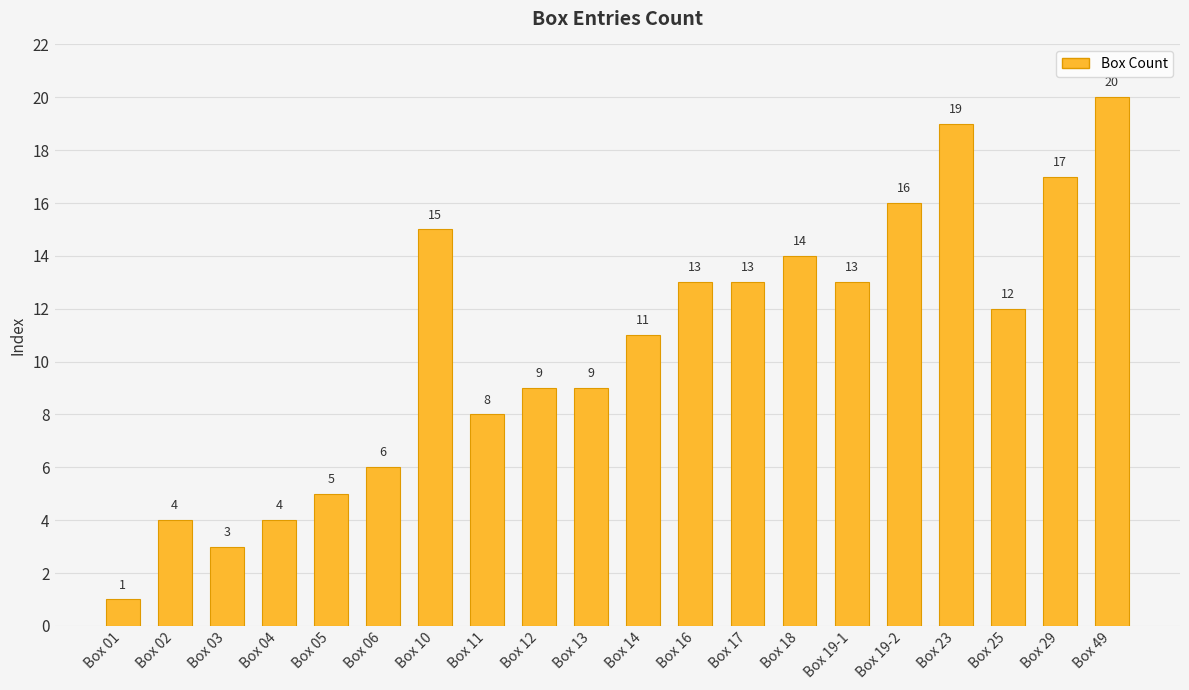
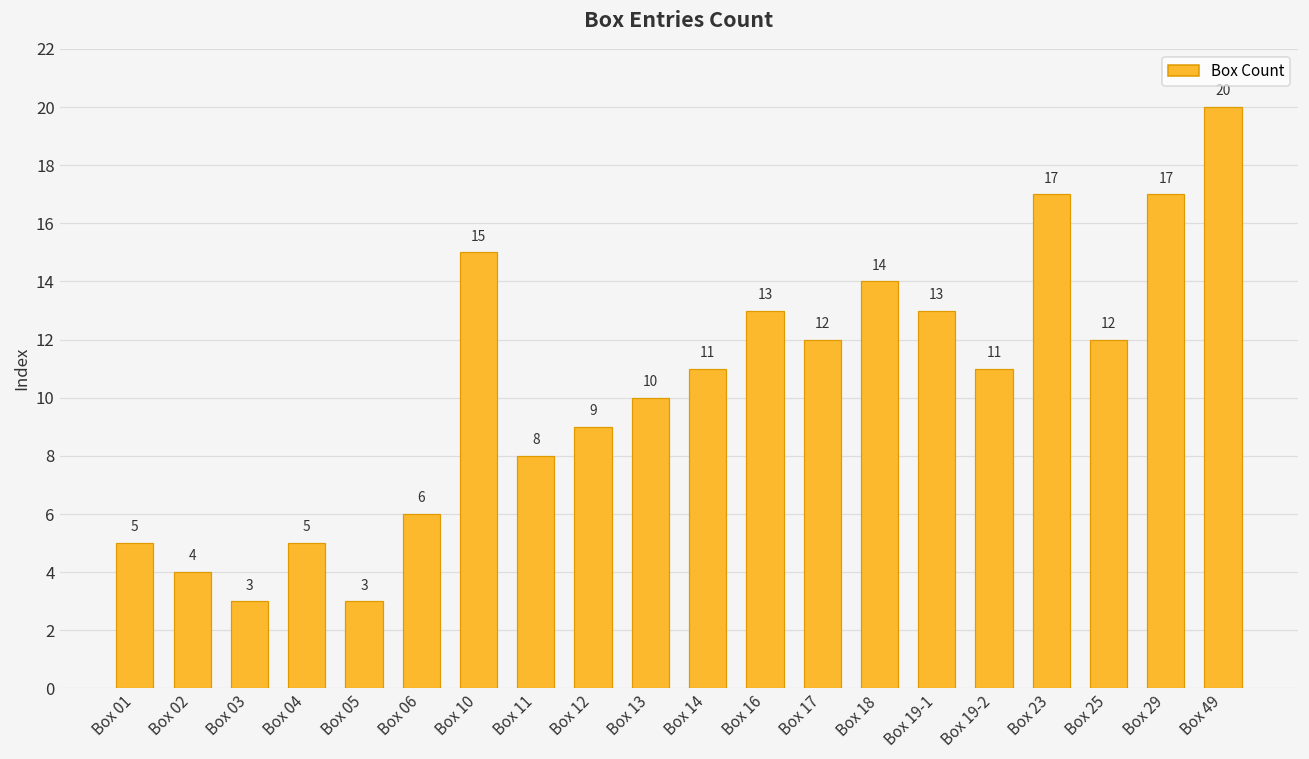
  {
-   "Box 01": 1,
+   "Box 01": 5,
    "Box 02": 4,
    "Box 03": 3,
-   "Box 04": 4,
-   "Box 05": 5,
+   "Box 04": 5,
+   "Box 05": 3,
    "Box 06": 6,
    "Box 10": 15,
    "Box 11": 8,
    "Box 12": 9,
-   "Box 13": 9,
+   "Box 13": 10,
    "Box 14": 11,
    "Box 16": 13,
-   "Box 17": 13,
+   "Box 17": 12,
    "Box 18": 14,
    "Box 19-1": 13,
-   "Box 19-2": 16,
-   "Box 23": 19,
+   "Box 19-2": 11,
+   "Box 23": 17,
    "Box 25": 12,
    "Box 29": 17
  }
